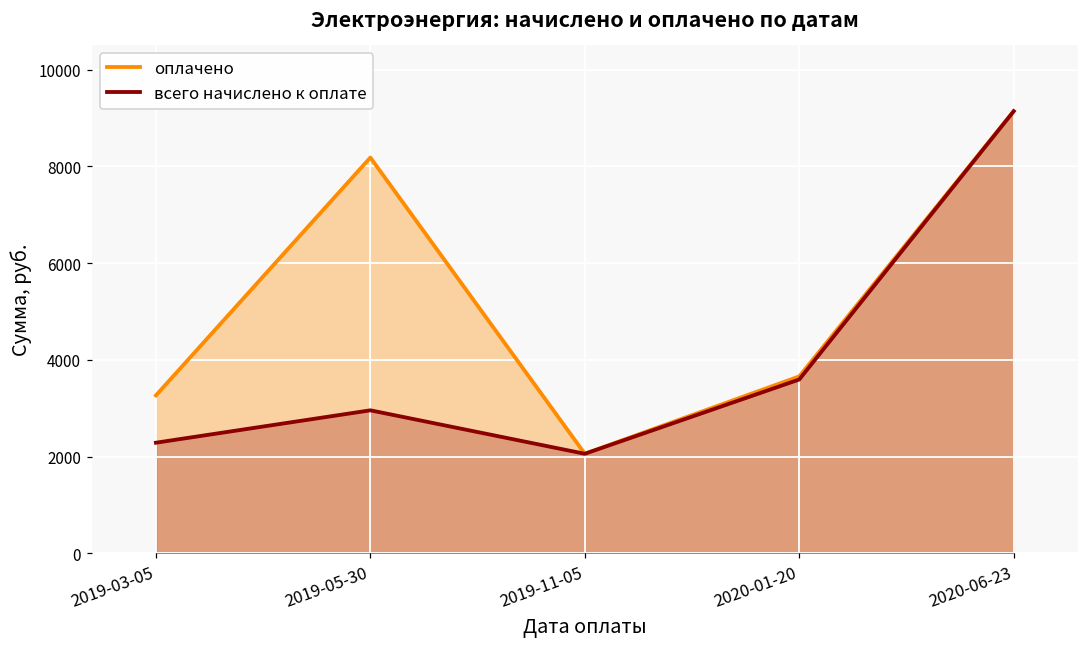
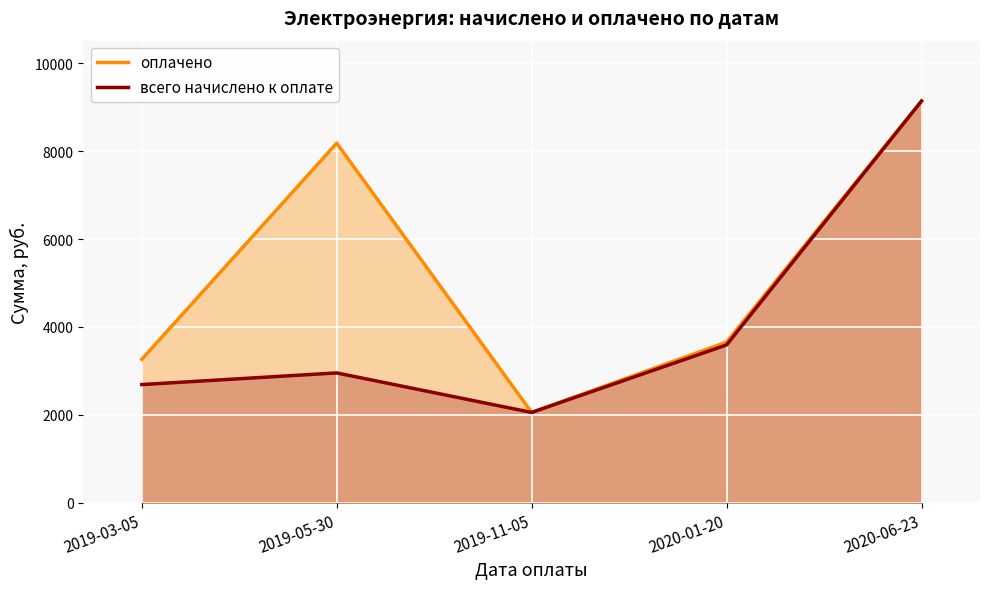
  {
    "оплачено": {
      "2019-03-05": 3300,
      "2019-05-30": 8200,
      "2020-01-20": 3700
    },
    "всего начислено к оплате": {
-     "2019-03-05": 2300,
+     "2019-03-05": 2700,
      "2019-05-30": 3000,
      "2020-01-20": 3600
    }
  }
